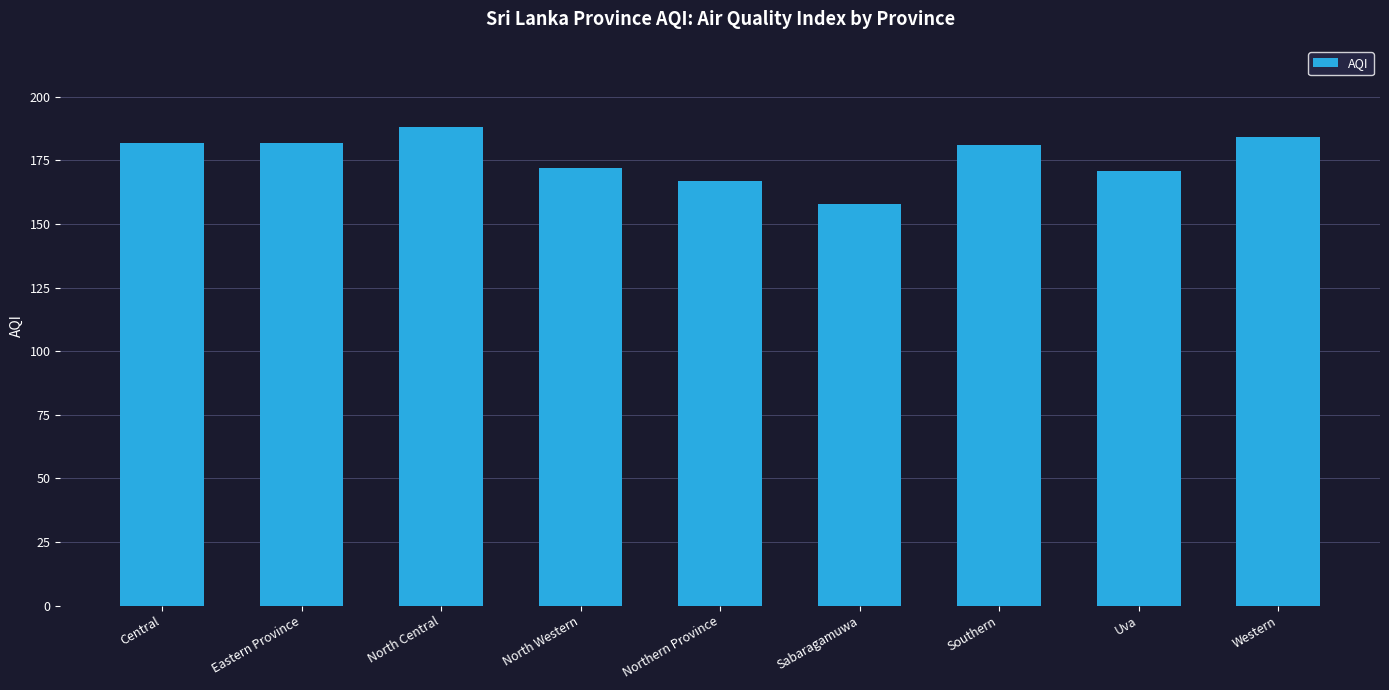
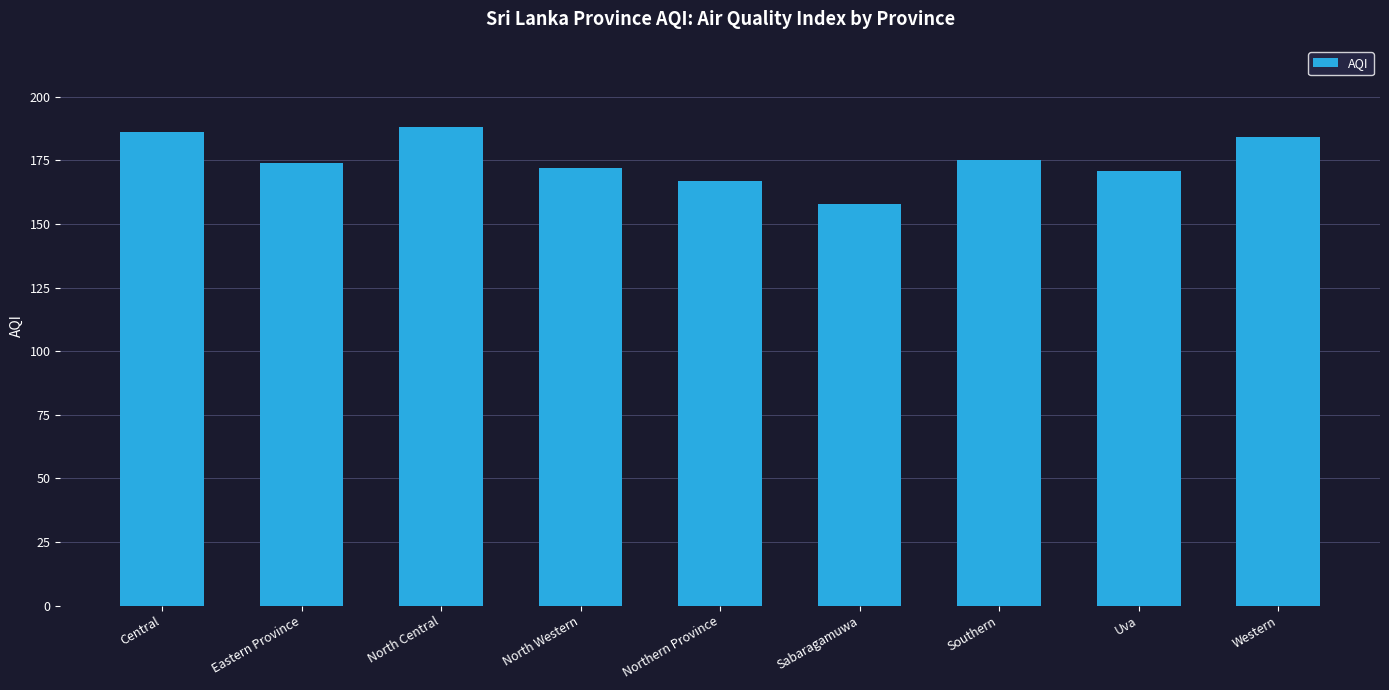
  {
-   "Central": 182,
-   "Eastern Province": 182,
+   "Central": 186,
+   "Eastern Province": 174,
    "North Central": 188,
    "North Western": 172,
    "Northern Province": 167,
    "Sabaragamuwa": 158,
-   "Southern": 181,
+   "Southern": 175,
    "Uva": 171,
    "Western": 184
  }
